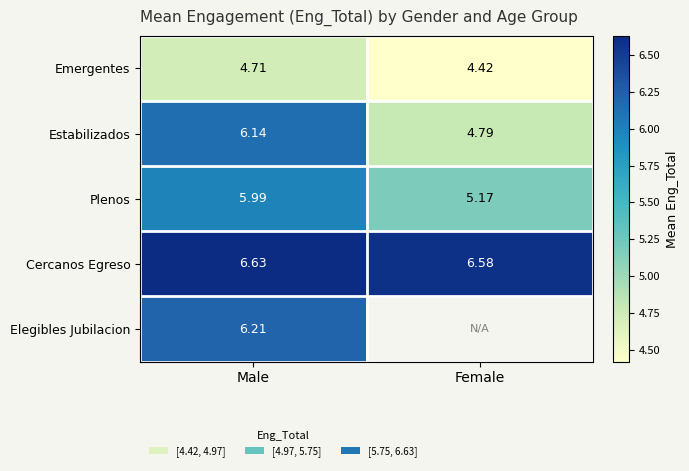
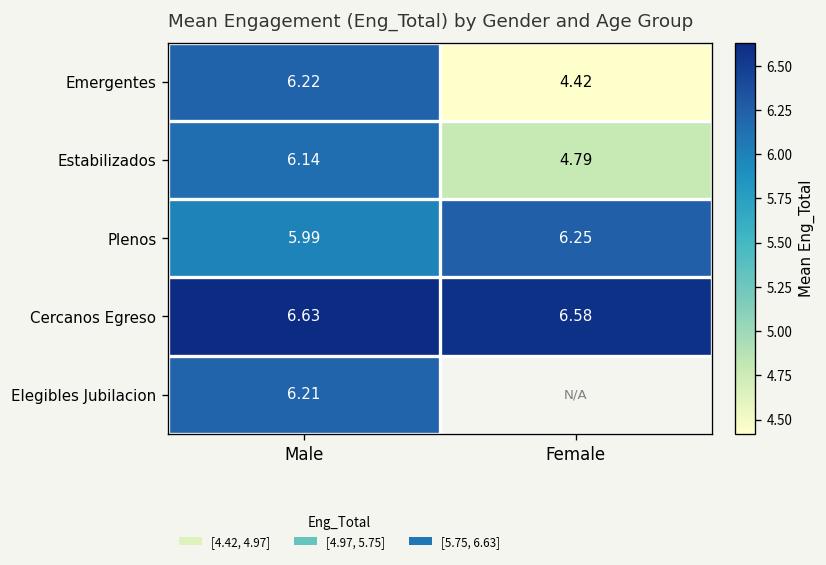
  {
    "Emergentes": {
-     "Male": 4.71,
+     "Male": 6.22,
      "Female": 4.42
    },
    "Estabilizados": {
      "Male": 6.14,
      "Female": 4.79
    },
    "Plenos": {
      "Male": 5.99,
-     "Female": 5.17
+     "Female": 6.25
    },
    "Cercanos Egreso": {
      "Male": 6.63,
      "Female": 6.58
    },
    "Elegibles Jubilacion": {
      "Male": 6.21
    }
  }
